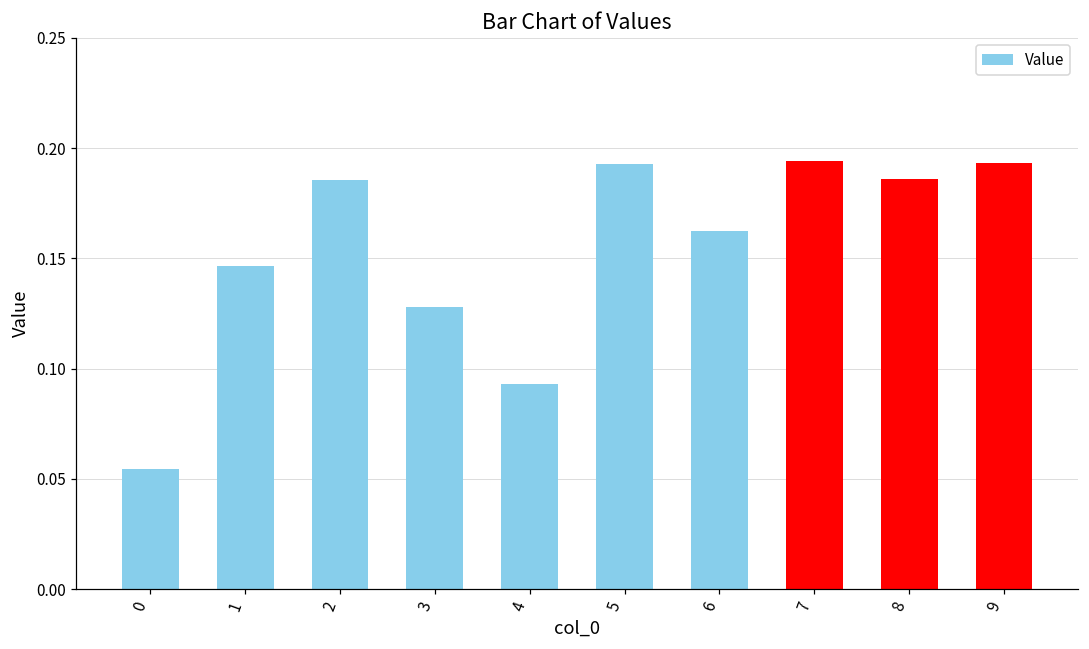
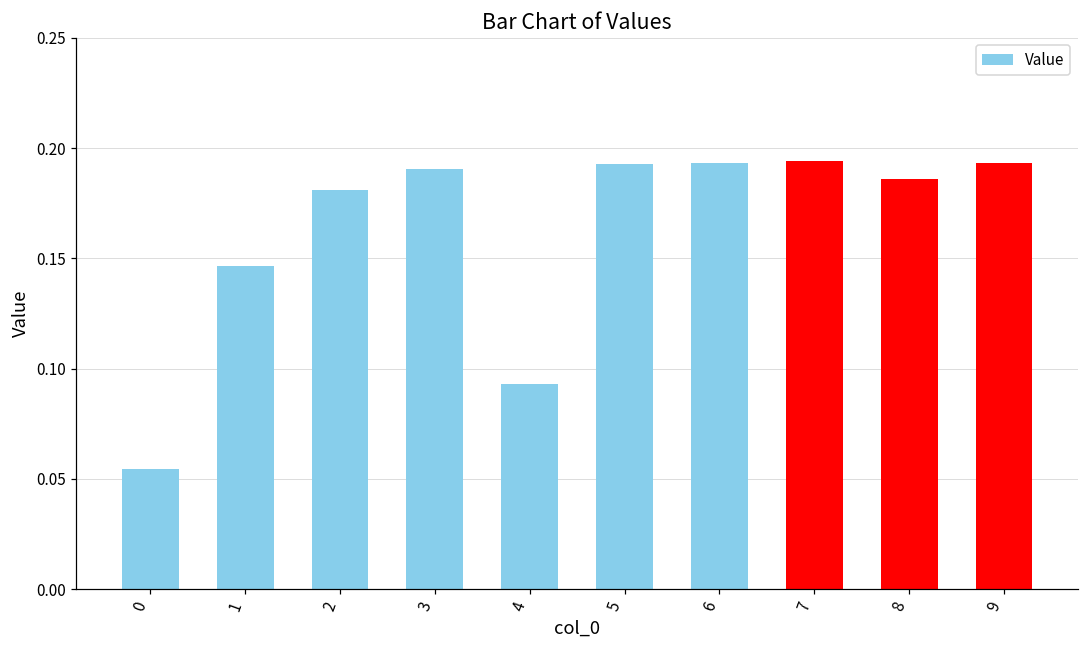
  {
    "0": 0.055,
    "1": 0.146,
-   "2": 0.186,
-   "3": 0.128,
+   "2": 0.181,
+   "3": 0.191,
    "4": 0.093,
    "5": 0.193,
-   "6": 0.162,
+   "6": 0.193,
    "7": 0.194,
    "8": 0.186,
    "9": 0.193
  }
